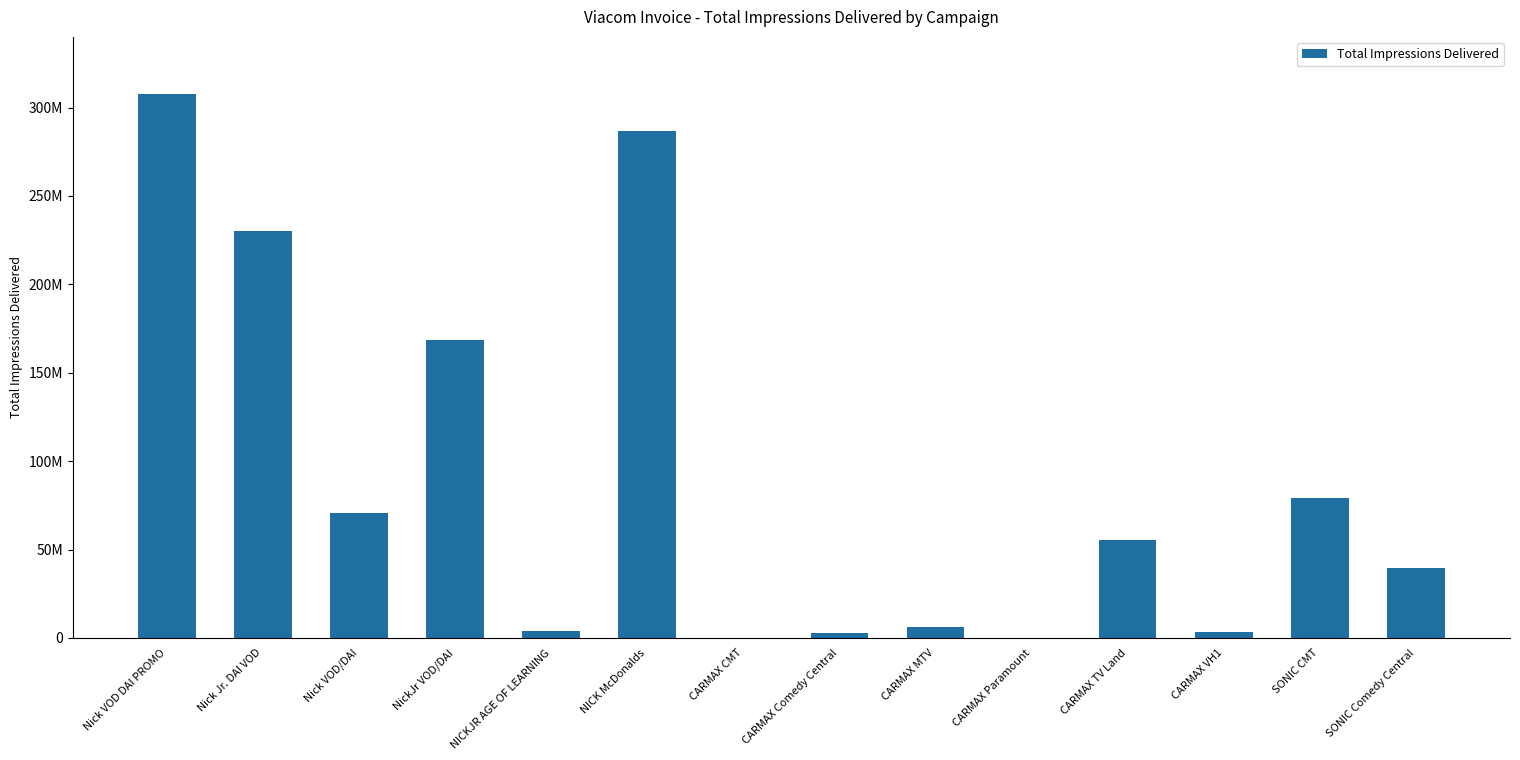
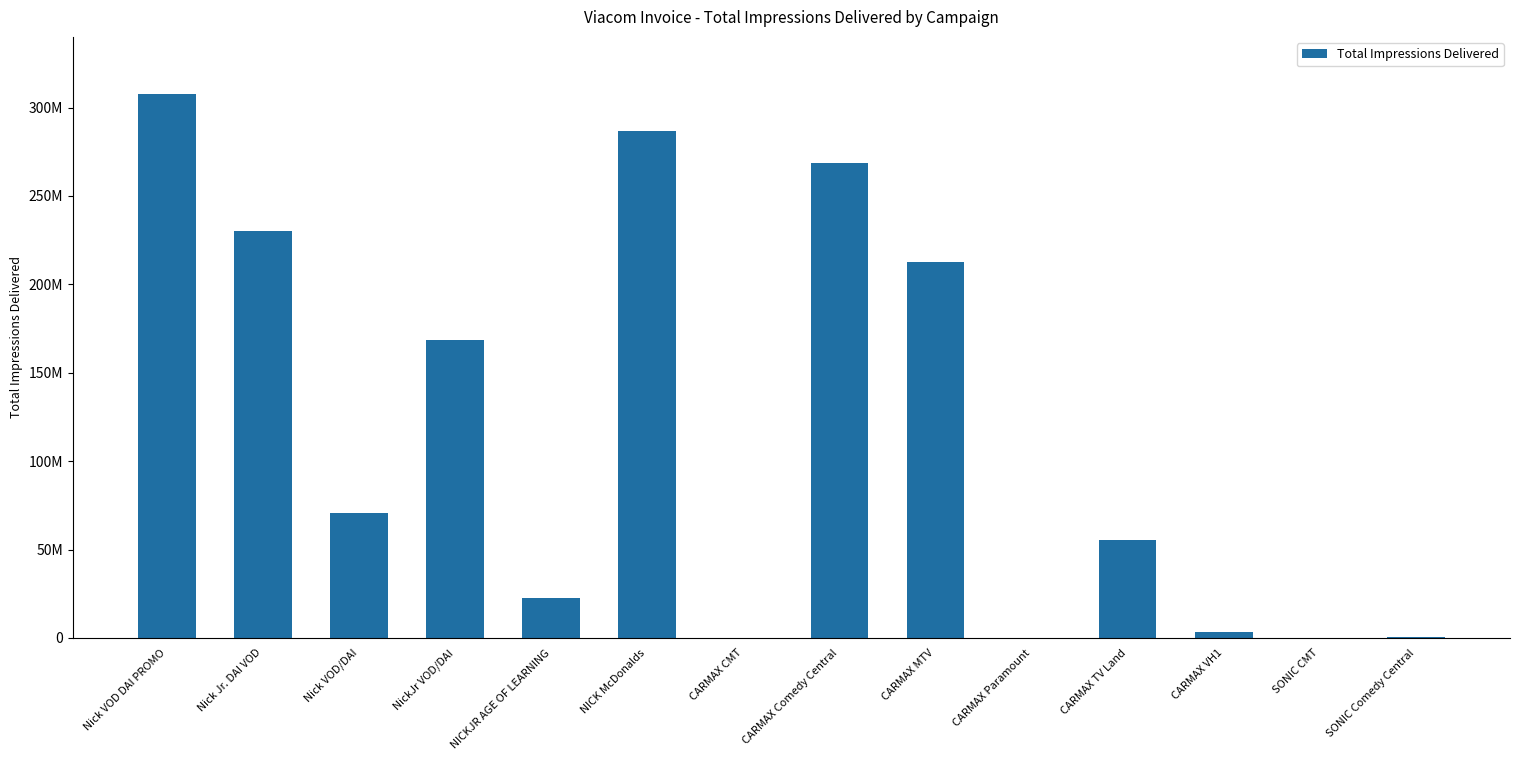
  {
    "Nick VOD DAI PROMO": 308000000,
    "Nick Jr. DAI VOD": 230000000,
    "Nick VOD/DAI": 70000000,
    "NickJr VOD/DAI": 169000000,
-   "NICKJR AGE OF LEARNING": 4000000,
+   "NICKJR AGE OF LEARNING": 23000000,
    "NICK McDonalds": 287000000,
-   "CARMAX Comedy Central": 3000000,
-   "CARMAX MTV": 6000000,
+   "CARMAX Comedy Central": 269000000,
+   "CARMAX MTV": 213000000,
    "CARMAX TV Land": 55000000,
    "CARMAX VH1": 4000000,
-   "SONIC CMT": 79000000,
-   "SONIC Comedy Central": 39000000
+   "SONIC CMT": 0,
+   "SONIC Comedy Central": 0
  }
